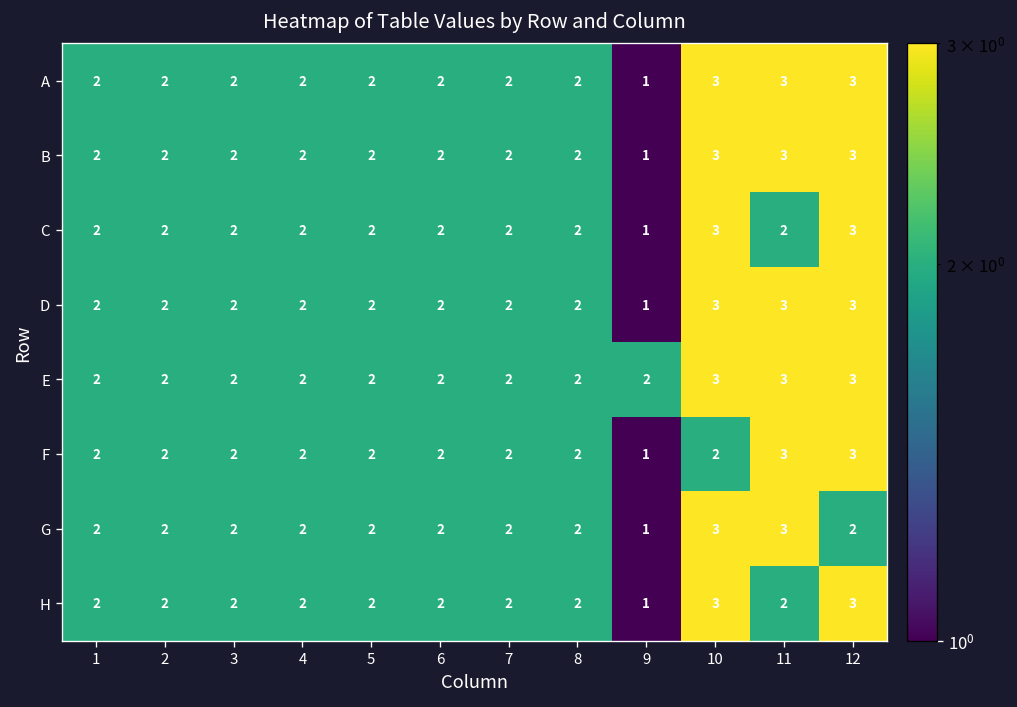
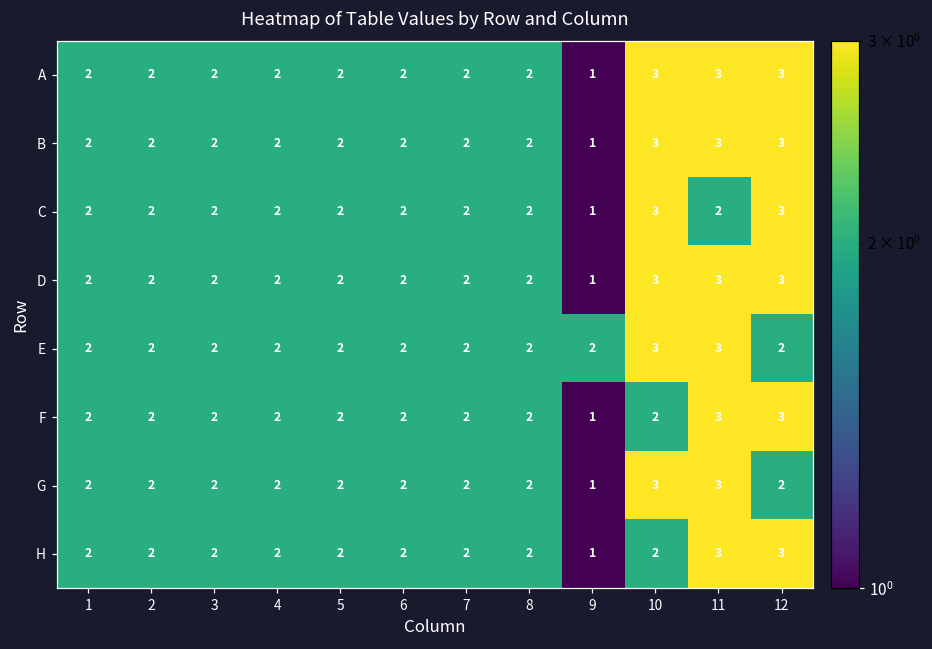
  {
    "A": {
      "1": 2,
      "2": 2,
      "3": 2,
      "4": 2,
      "5": 2,
      "6": 2,
      "7": 2,
      "8": 2,
      "9": 1,
      "10": 3,
      "11": 3,
      "12": 3
    },
    "B": {
      "1": 2,
      "2": 2,
      "3": 2,
      "4": 2,
      "5": 2,
      "6": 2,
      "7": 2,
      "8": 2,
      "9": 1,
      "10": 3,
      "11": 3,
      "12": 3
    },
    "C": {
      "1": 2,
      "2": 2,
      "3": 2,
      "4": 2,
      "5": 2,
      "6": 2,
      "7": 2,
      "8": 2,
      "9": 1,
      "10": 3,
      "11": 2,
      "12": 3
    },
    "D": {
      "1": 2,
      "2": 2,
      "3": 2,
      "4": 2,
      "5": 2,
      "6": 2,
      "7": 2,
      "8": 2,
      "9": 1,
      "10": 3,
      "11": 3,
      "12": 3
    },
    "E": {
      "1": 2,
      "2": 2,
      "3": 2,
      "4": 2,
      "5": 2,
      "6": 2,
      "7": 2,
      "8": 2,
      "9": 2,
      "10": 3,
      "11": 3,
-     "12": 3
+     "12": 2
    },
    "F": {
      "1": 2,
      "2": 2,
      "3": 2,
      "4": 2,
      "5": 2,
      "6": 2,
      "7": 2,
      "8": 2,
      "9": 1,
      "10": 2,
      "11": 3,
      "12": 3
    },
    "G": {
      "1": 2,
      "2": 2,
      "3": 2,
      "4": 2,
      "5": 2,
      "6": 2,
      "7": 2,
      "8": 2,
      "9": 1,
      "10": 3,
      "11": 3,
      "12": 2
    },
    "H": {
      "1": 2,
      "2": 2,
      "3": 2,
      "4": 2,
      "5": 2,
      "6": 2,
      "7": 2,
      "8": 2,
      "9": 1,
-     "10": 3,
-     "11": 2,
+     "10": 2,
+     "11": 3,
      "12": 3
    }
  }
